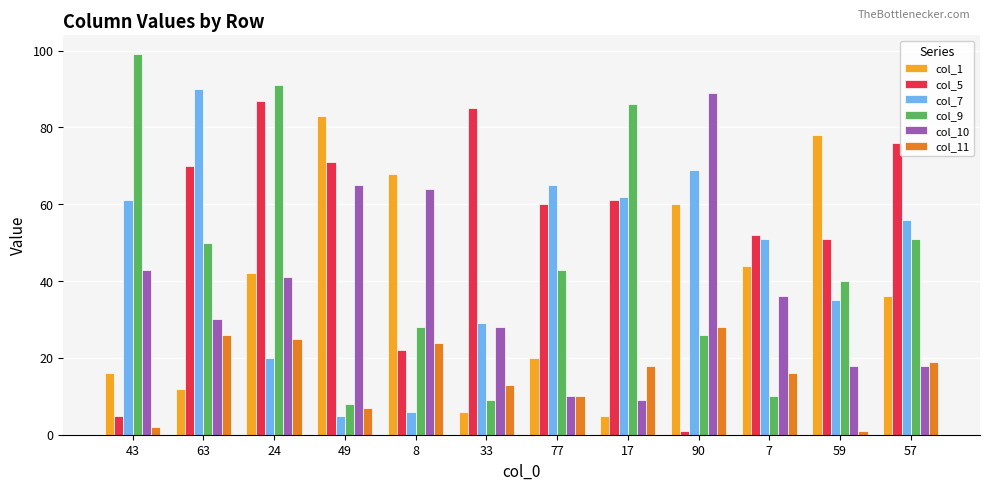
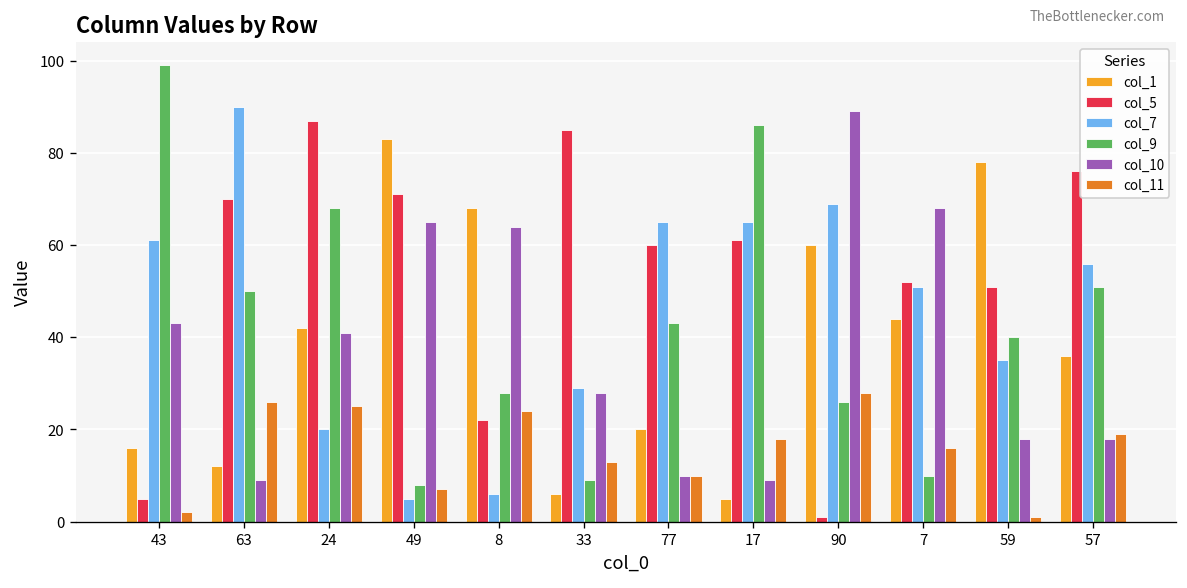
  {
    "col_5": {
      "43": 5,
      "63": 70,
      "24": 87,
      "49": 71,
      "8": 22,
      "33": 85,
      "77": 60,
      "17": 61,
      "90": 1,
      "7": 52,
      "59": 51,
      "57": 76
    },
    "col_7": {
      "43": 61,
      "63": 90,
      "24": 20,
      "49": 5,
      "8": 6,
      "33": 29,
      "77": 65,
-     "17": 62,
+     "17": 65,
      "90": 69,
      "7": 51,
      "59": 35,
      "57": 56
    },
    "col_9": {
      "43": 99,
      "63": 50,
-     "24": 91,
+     "24": 68,
      "49": 8,
      "8": 28,
      "33": 9,
      "77": 43,
      "17": 86,
      "90": 26,
      "7": 10,
      "59": 40,
      "57": 51
    },
    "col_10": {
      "43": 43,
-     "63": 30,
+     "63": 9,
      "24": 41,
      "49": 65,
      "8": 64,
      "33": 28,
      "77": 10,
      "17": 9,
      "90": 89,
-     "7": 36,
+     "7": 68,
      "59": 18,
      "57": 18
    }
  }
